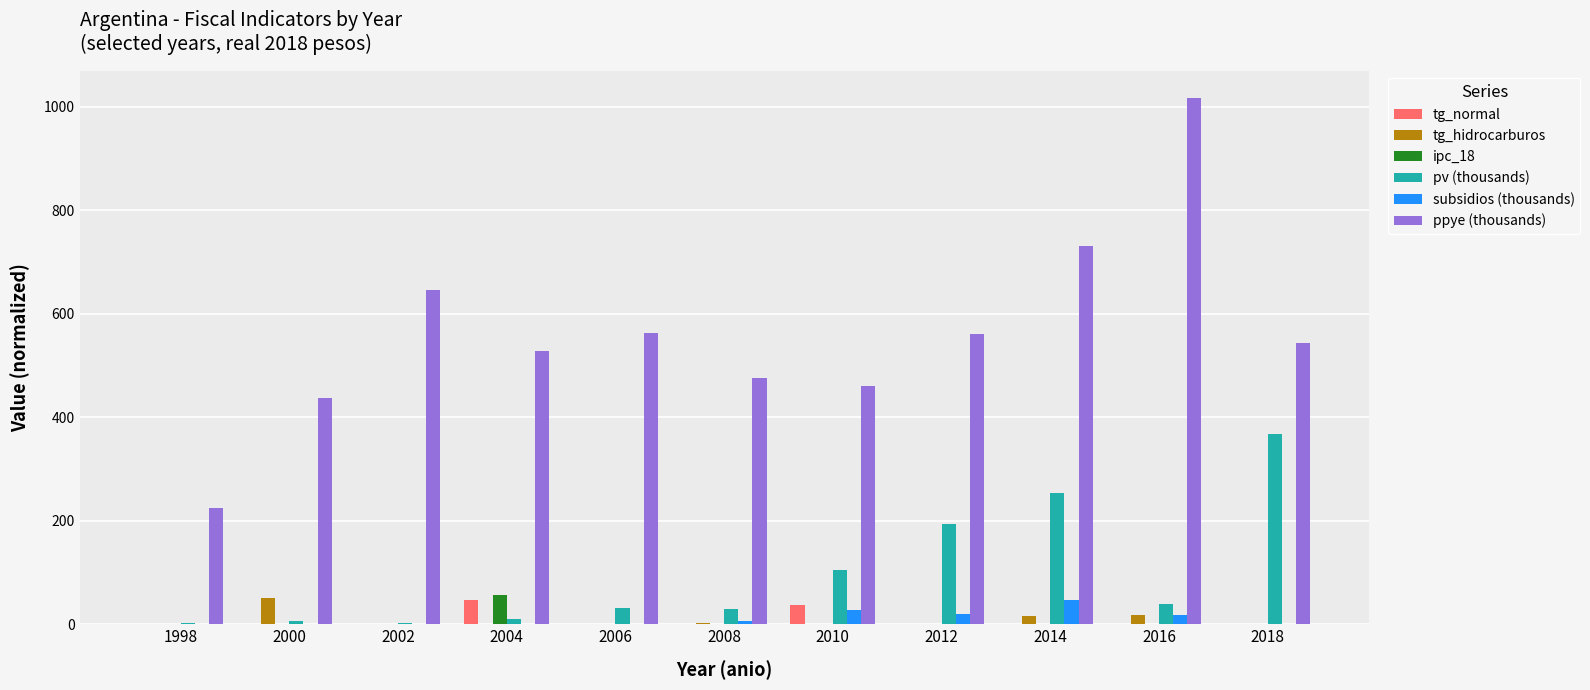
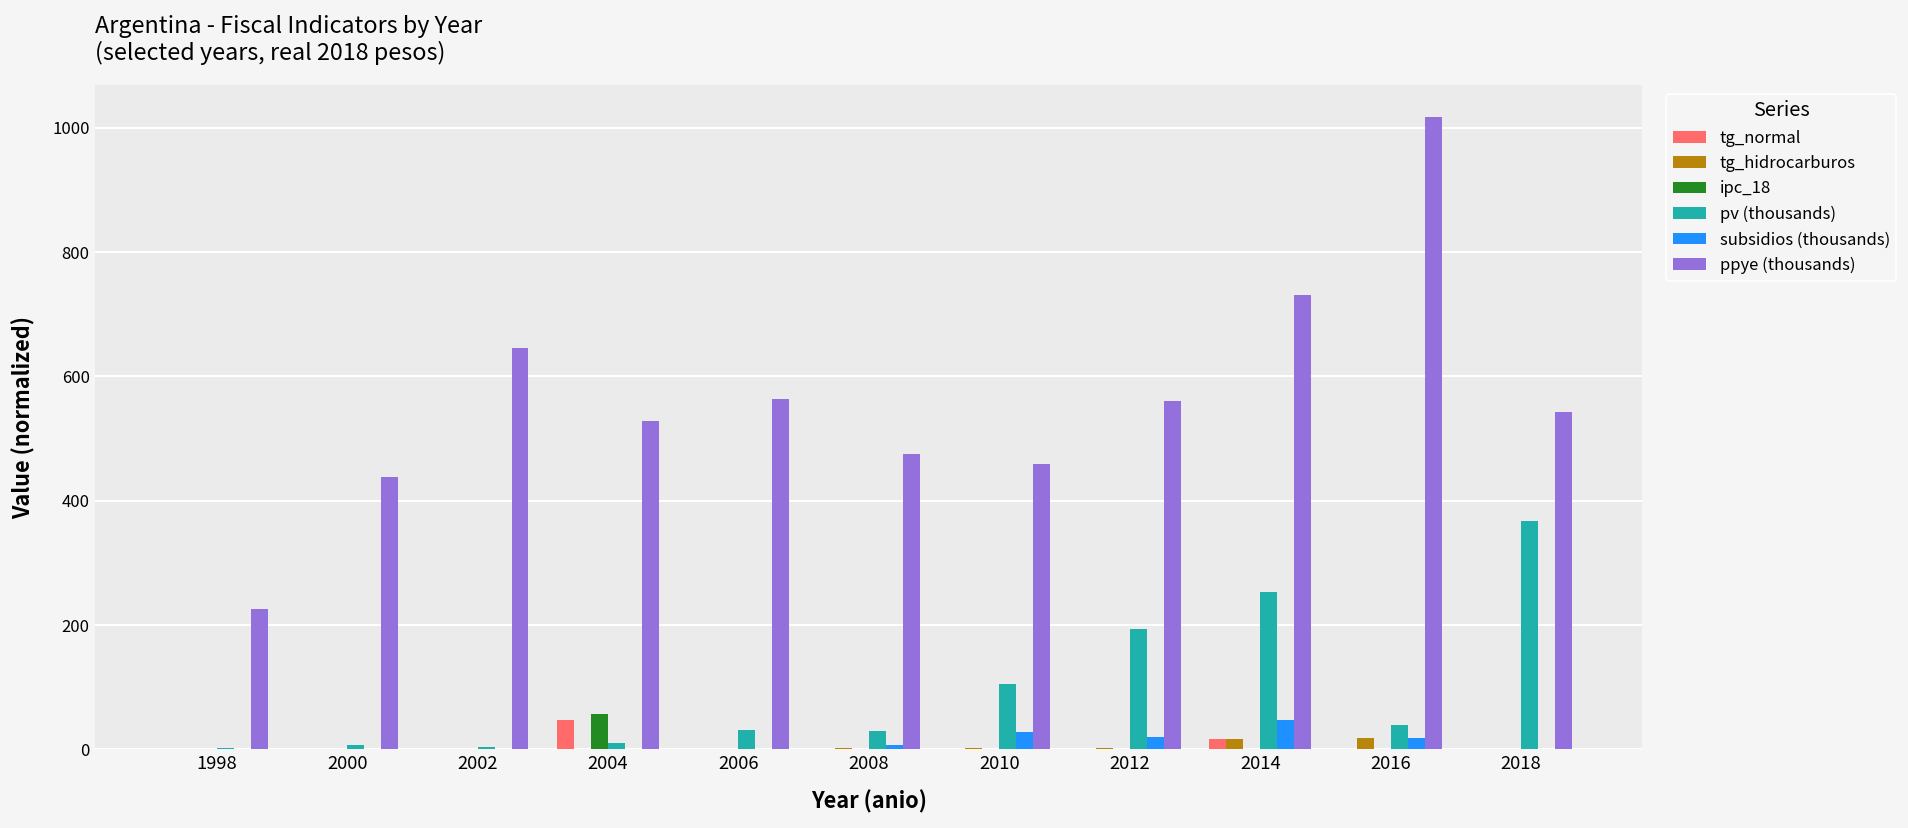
  {
    "tg_normal": {
      "2004": 50,
-     "2010": 40,
-     "2014": 0
+     "2010": 0,
+     "2014": 20
    },
    "tg_hidrocarburos": {
-     "2000": 50,
+     "2000": 0,
      "2014": 20,
      "2016": 20
    },
    "ipc_18": {
      "2004": 60
    },
    "pv (thousands)": {
      "2000": 10,
      "2004": 10,
      "2006": 30,
      "2008": 30,
      "2010": 100,
      "2012": 190,
      "2014": 250,
      "2016": 40,
      "2018": 370
    },
    "subsidios (thousands)": {
      "1998": 0,
      "2000": 0,
      "2002": 0,
      "2004": 0,
      "2006": 0,
      "2008": 10,
      "2010": 30,
      "2012": 20,
      "2014": 50,
      "2016": 20,
      "2018": 0
    },
    "ppye (thousands)": {
      "1998": 230,
      "2000": 440,
      "2002": 650,
      "2004": 530,
      "2006": 560,
      "2008": 480,
      "2010": 460,
      "2012": 560,
      "2014": 730,
      "2016": 1020,
      "2018": 540
    }
  }
